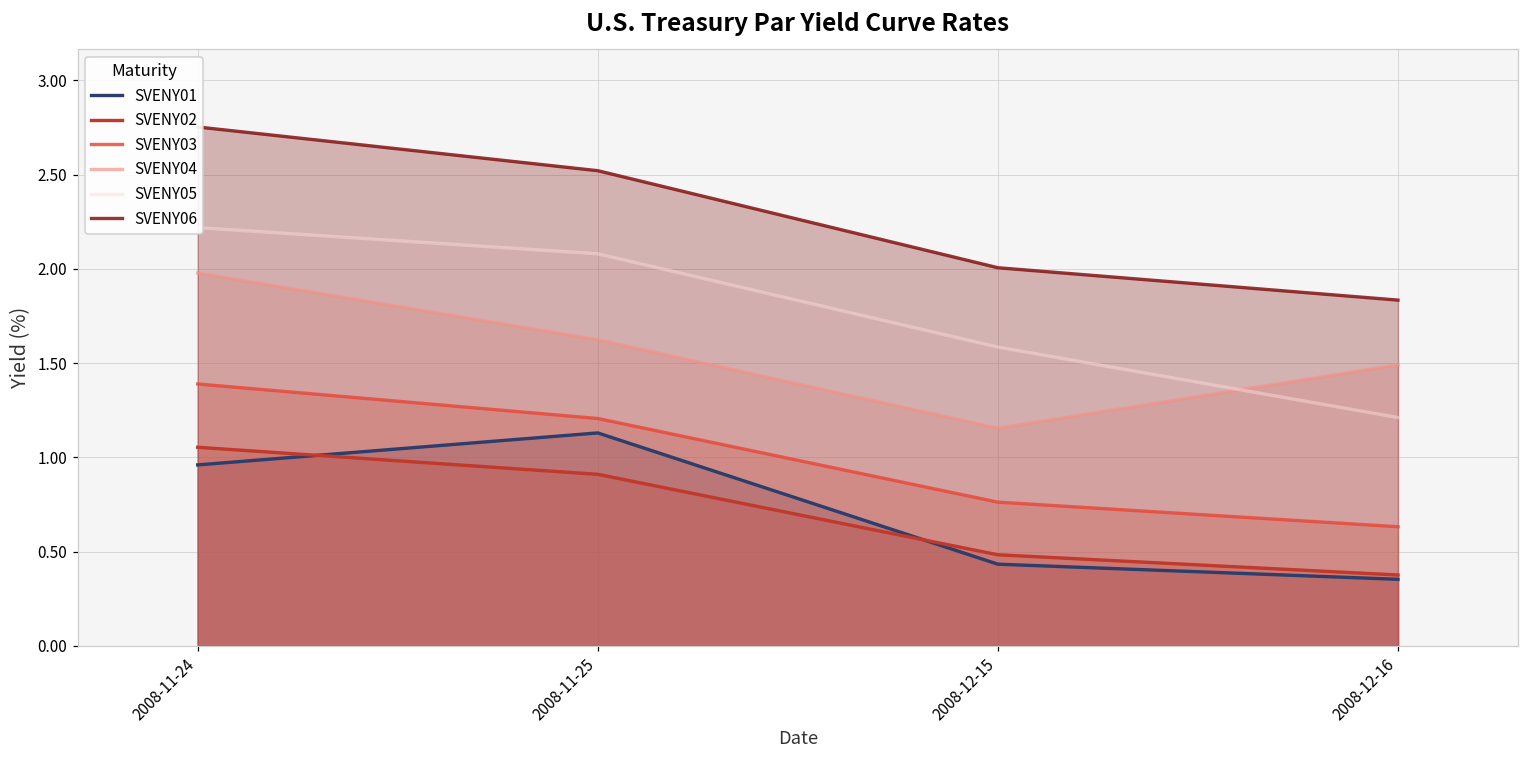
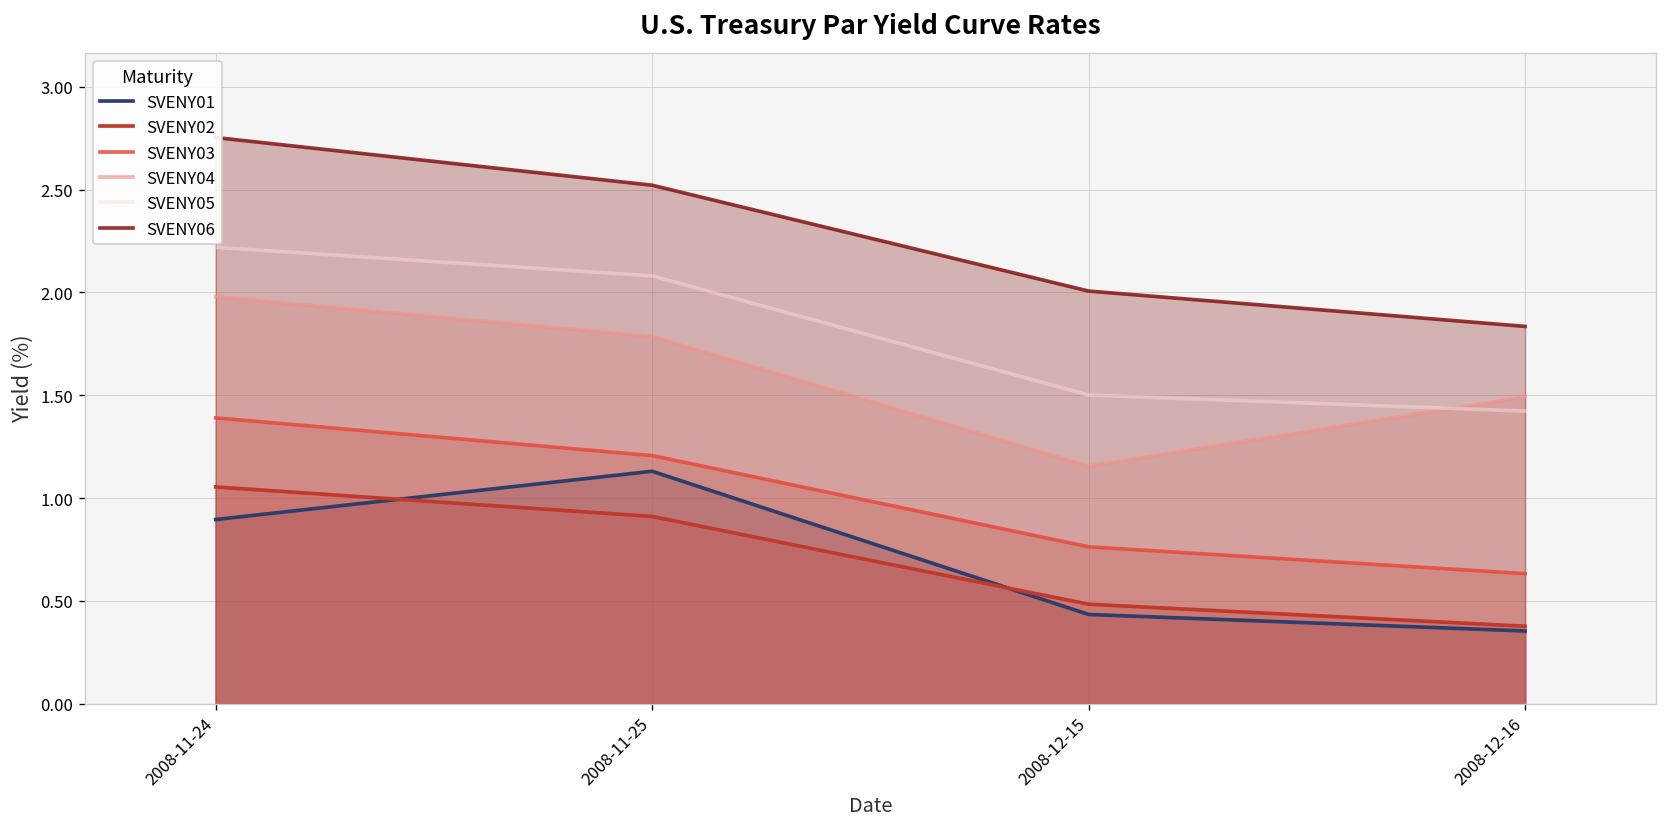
  {
    "SVENY01": {
-     "2008-11-24": 0.96,
+     "2008-11-24": 0.90,
      "2008-11-25": 1.13,
      "2008-12-15": 0.43,
      "2008-12-16": 0.35
    },
    "SVENY04": {
      "2008-11-24": 1.98,
-     "2008-11-25": 1.62,
+     "2008-11-25": 1.78,
      "2008-12-15": 1.16,
      "2008-12-16": 1.49
    },
    "SVENY05": {
      "2008-11-24": 2.22,
      "2008-11-25": 2.08,
-     "2008-12-15": 1.59,
-     "2008-12-16": 1.21
+     "2008-12-15": 1.50,
+     "2008-12-16": 1.42
    }
  }
